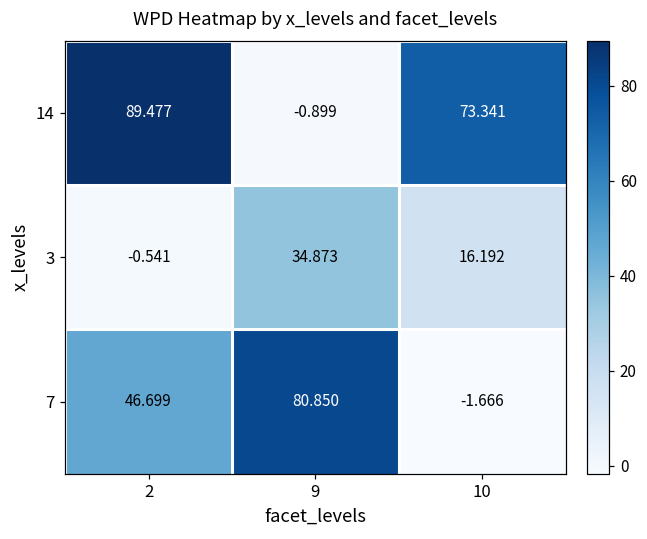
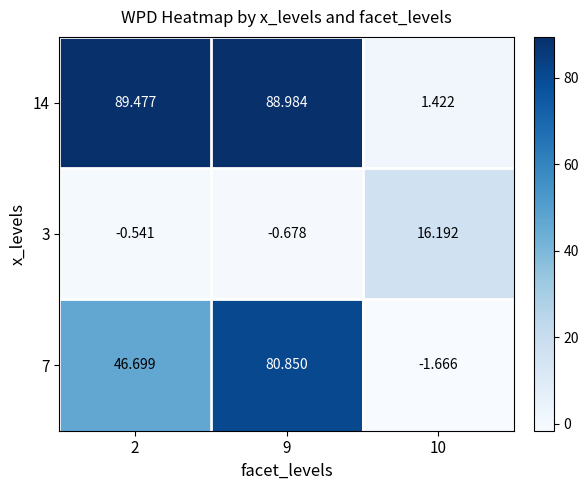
  {
    "14": {
      "2": 89.477,
-     "9": -0.899,
-     "10": 73.341
+     "9": 88.984,
+     "10": 1.422
    },
    "3": {
      "2": -0.541,
-     "9": 34.873,
+     "9": -0.678,
      "10": 16.192
    },
    "7": {
      "2": 46.699,
      "9": 80.850,
      "10": -1.666
    }
  }
